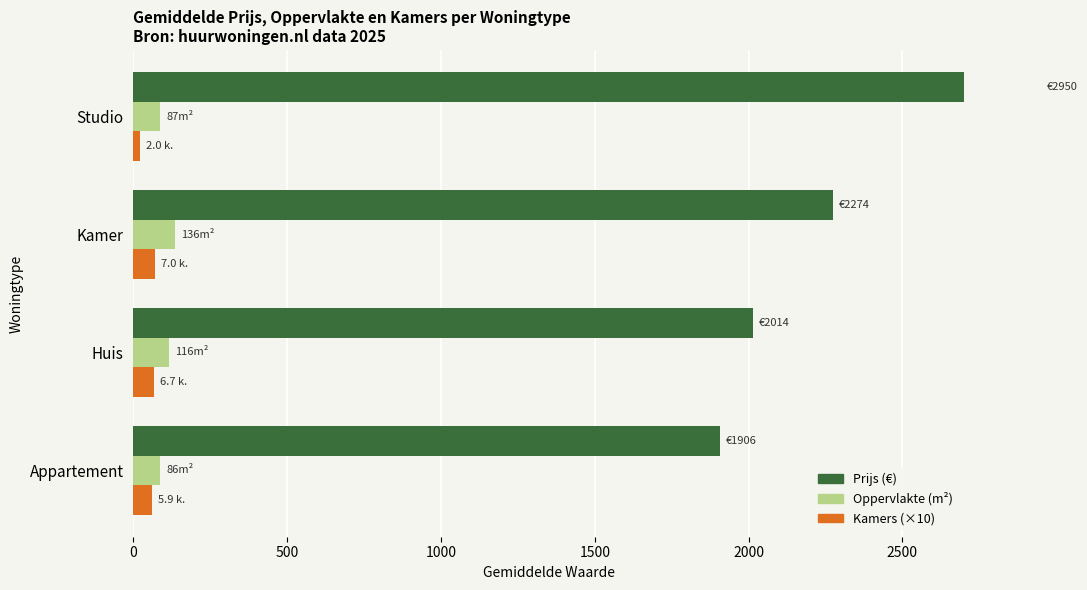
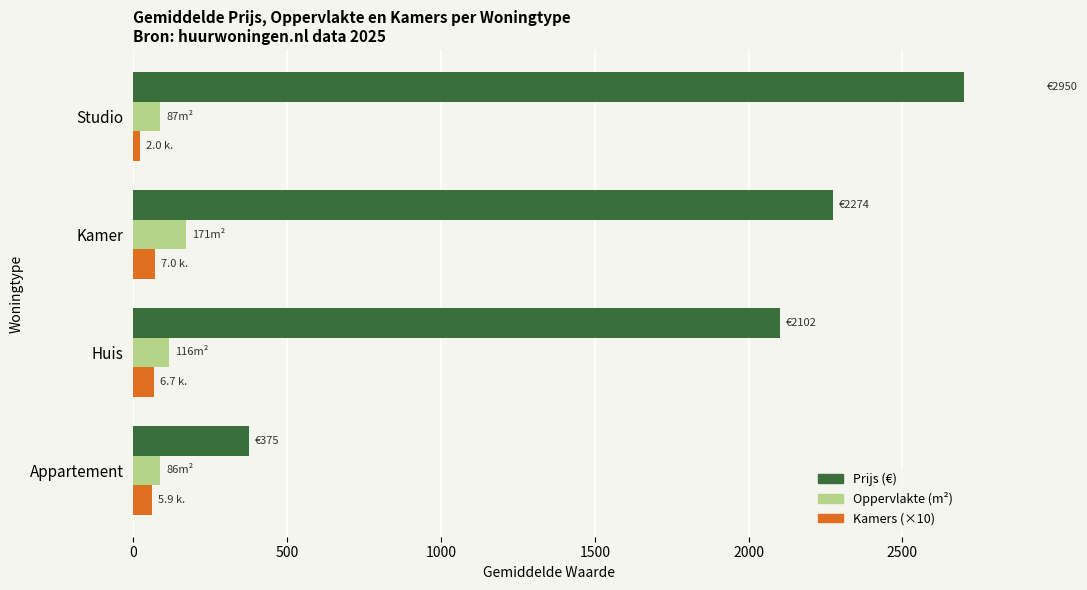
  {
    "Prijs (€)": {
      "Kamer": "€2274",
-     "Huis": "€2014",
-     "Appartement": "€1906"
+     "Huis": "€2102",
+     "Appartement": "€375"
    },
    "Oppervlakte (m²)": {
      "Studio": "87m²",
-     "Kamer": "136m²",
+     "Kamer": "171m²",
      "Huis": "116m²",
      "Appartement": "86m²"
    }
  }
